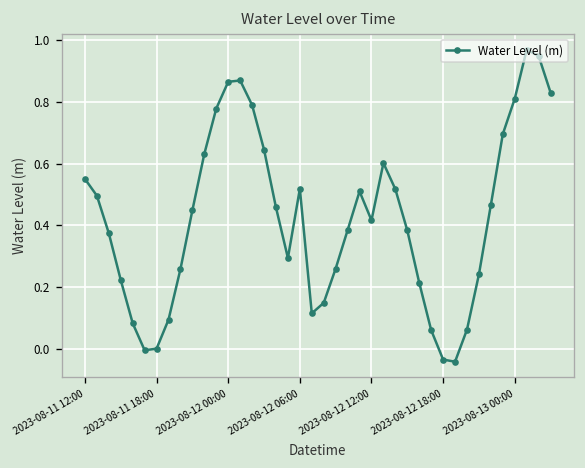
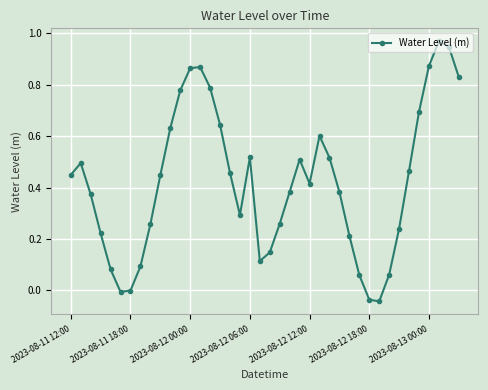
  {
-   "2023-08-11 12:00": 0.55,
+   "2023-08-11 12:00": 0.45,
    "2023-08-11 18:00": 0.00,
    "2023-08-12 00:00": 0.87,
    "2023-08-12 06:00": 0.52,
    "2023-08-12 12:00": 0.42,
    "2023-08-12 18:00": -0.04,
-   "2023-08-13 00:00": 0.81
+   "2023-08-13 00:00": 0.87
  }
